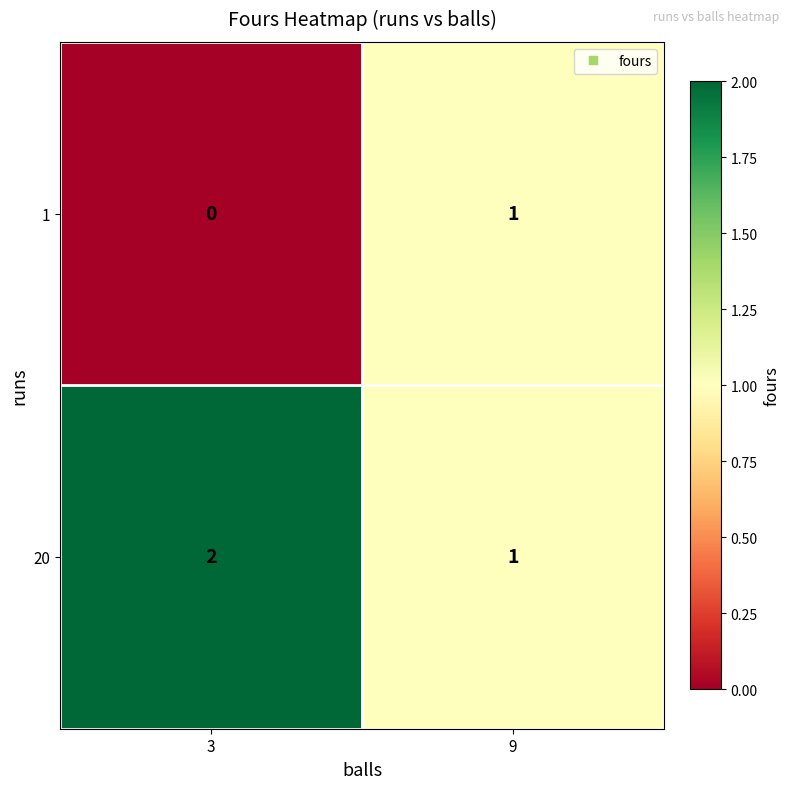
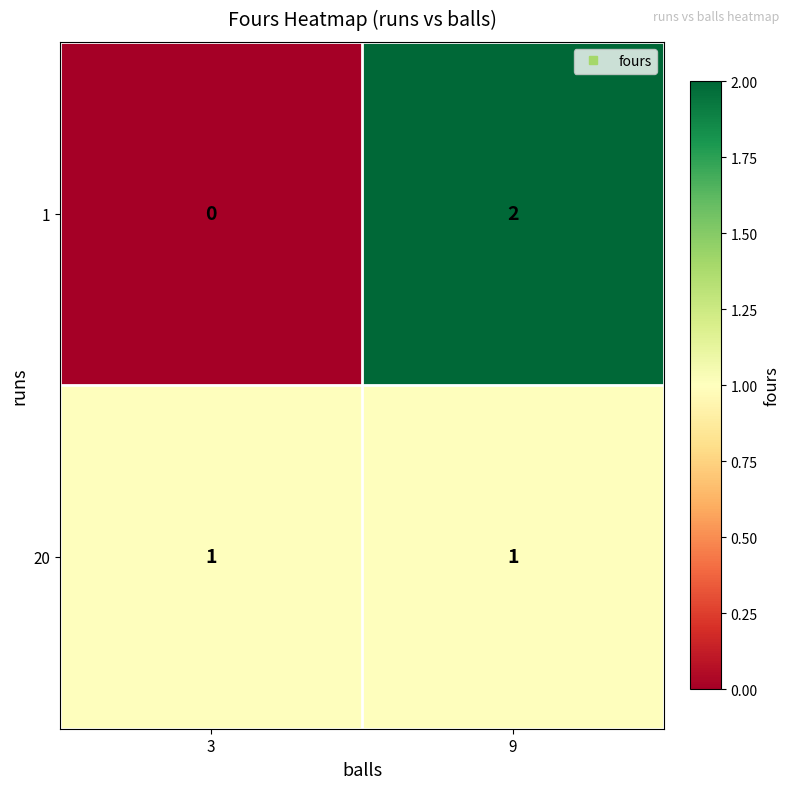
  {
    "1": {
      "3": 0,
-     "9": 1
+     "9": 2
    },
    "20": {
-     "3": 2,
+     "3": 1,
      "9": 1
    }
  }
